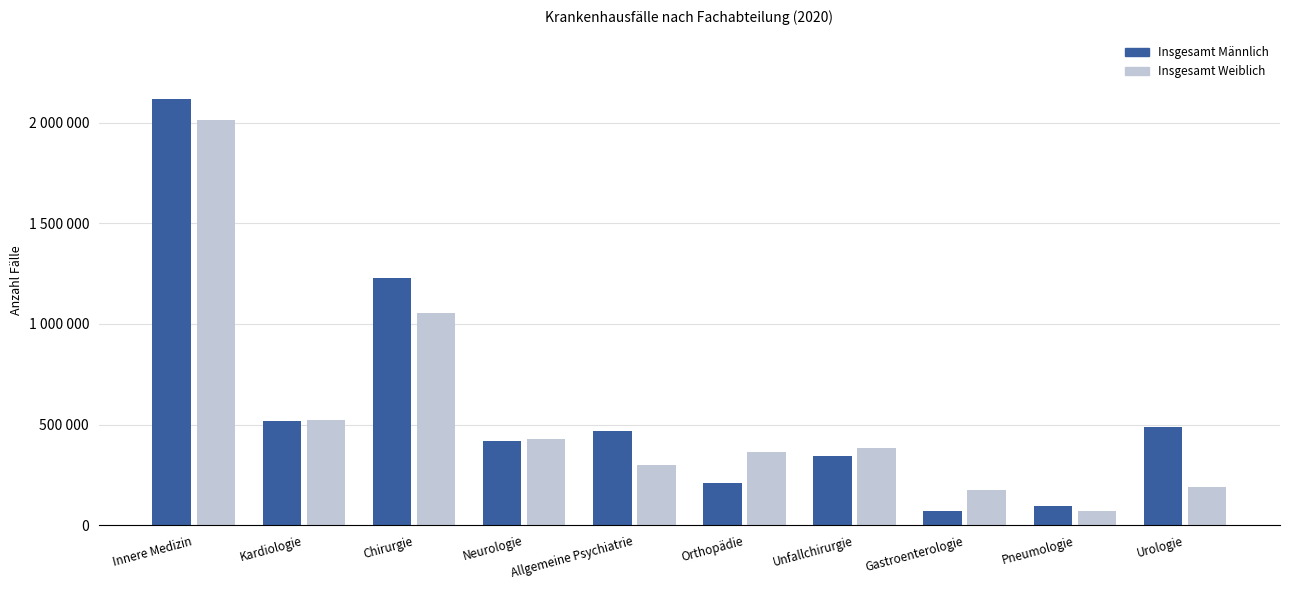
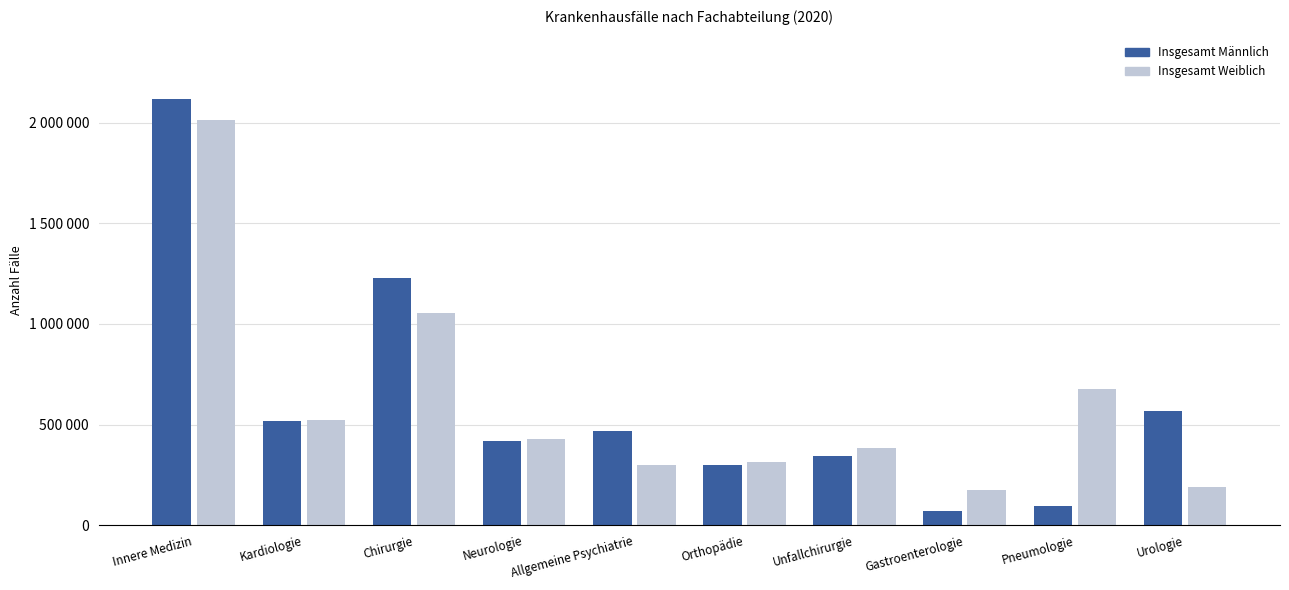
  {
    "Insgesamt Männlich": {
      "Innere Medizin": 2110000,
      "Kardiologie": 520000,
      "Chirurgie": 1230000,
      "Neurologie": 420000,
      "Allgemeine Psychiatrie": 470000,
-     "Orthopädie": 210000,
+     "Orthopädie": 300000,
      "Unfallchirurgie": 350000,
      "Gastroenterologie": 70000,
      "Pneumologie": 100000,
-     "Urologie": 490000
+     "Urologie": 570000
    },
    "Insgesamt Weiblich": {
      "Innere Medizin": 2010000,
      "Kardiologie": 520000,
      "Chirurgie": 1060000,
      "Neurologie": 430000,
      "Allgemeine Psychiatrie": 300000,
-     "Orthopädie": 360000,
+     "Orthopädie": 310000,
      "Unfallchirurgie": 380000,
      "Gastroenterologie": 180000,
-     "Pneumologie": 70000,
+     "Pneumologie": 680000,
      "Urologie": 190000
    }
  }
